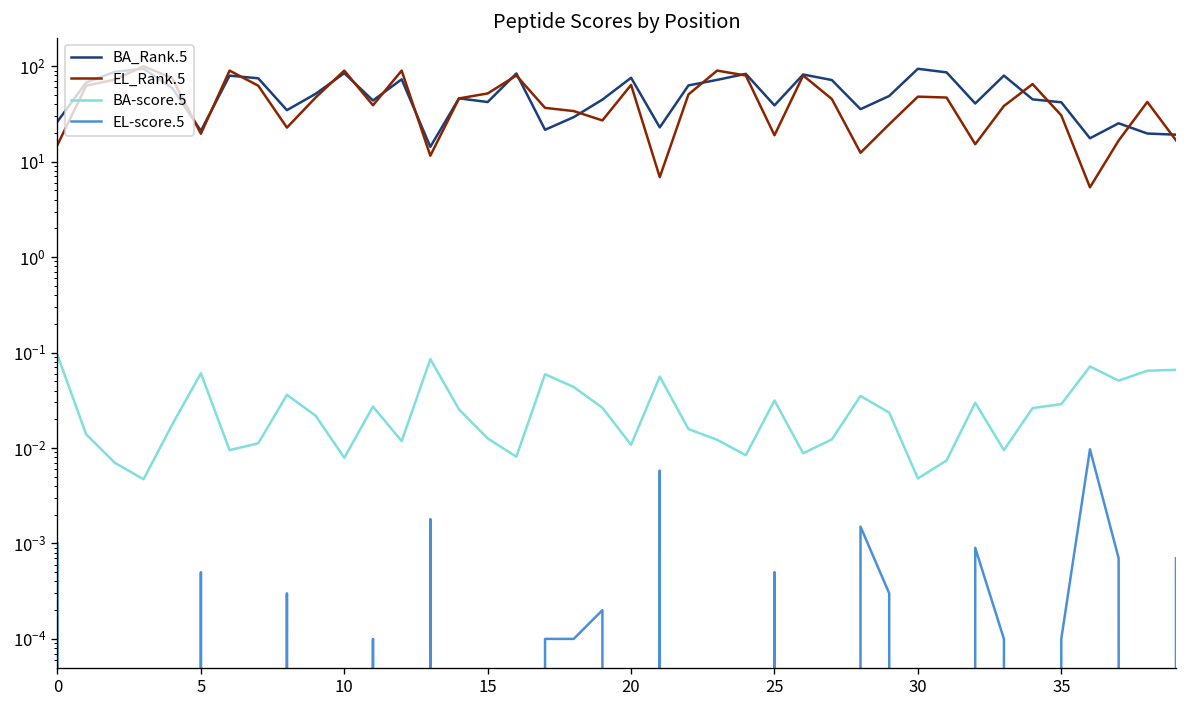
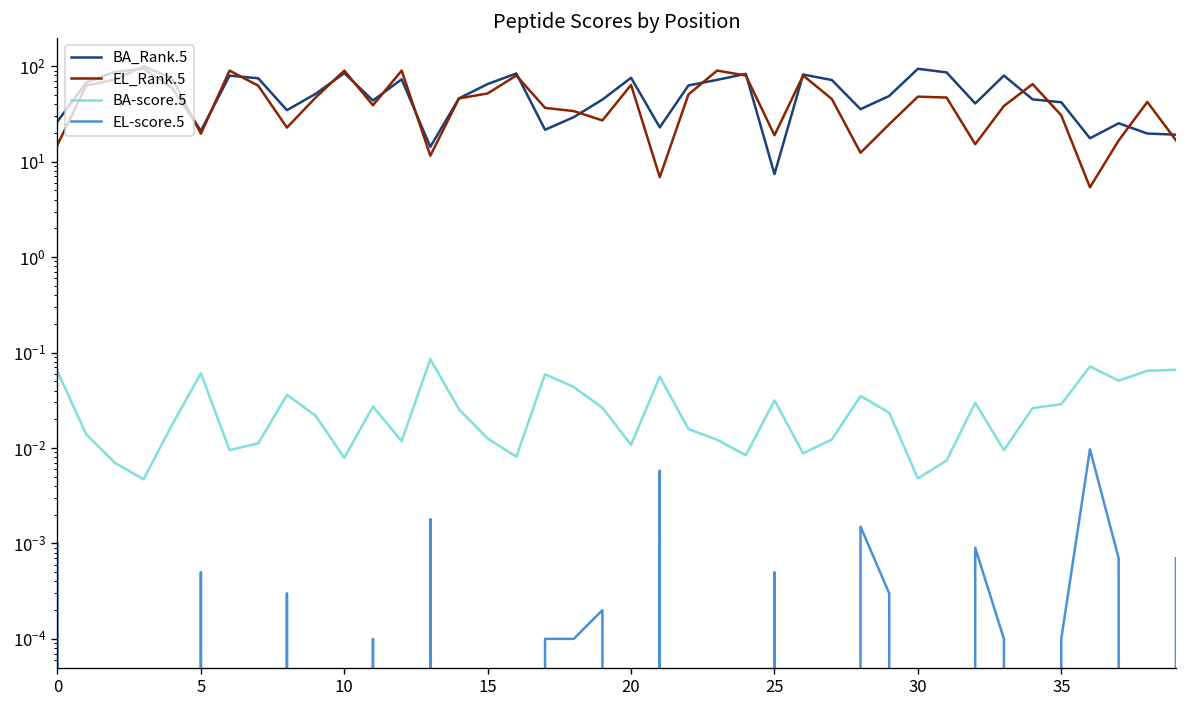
  {
    "BA_Rank.5": {
      "0": 26,
-     "15": 40,
+     "15": 70,
      "20": 80,
-     "25": 40,
+     "25": 7,
      "30": 90,
      "35": 40
    },
    "EL_Rank.5": {
      "0": 15,
      "15": 50,
      "20": 60,
      "25": 19,
      "30": 50,
      "35": 31
    },
    "BA-score.5": {
-     "0": 0.09,
+     "0": 0.06,
      "5": 0.06,
      "10": 0.008,
      "15": 0.013,
      "20": 0.011,
      "25": 0.03,
      "30": 0.005,
      "35": 0.03
    },
    "EL-score.5": {
      "0": 0.0010,
      "5": 0.0005,
      "25": 0.0005,
      "35": 0.00010
    }
  }
